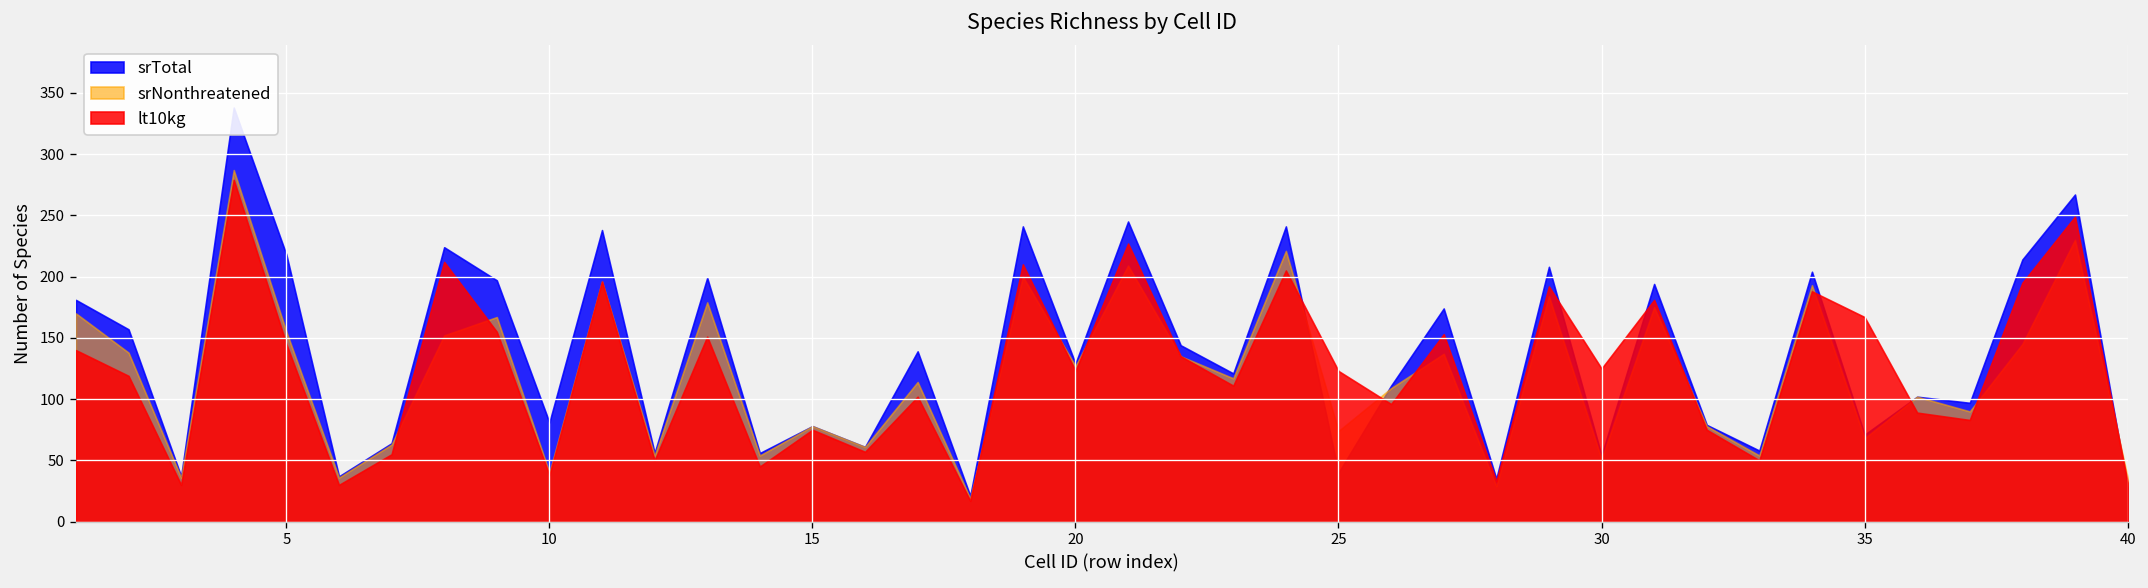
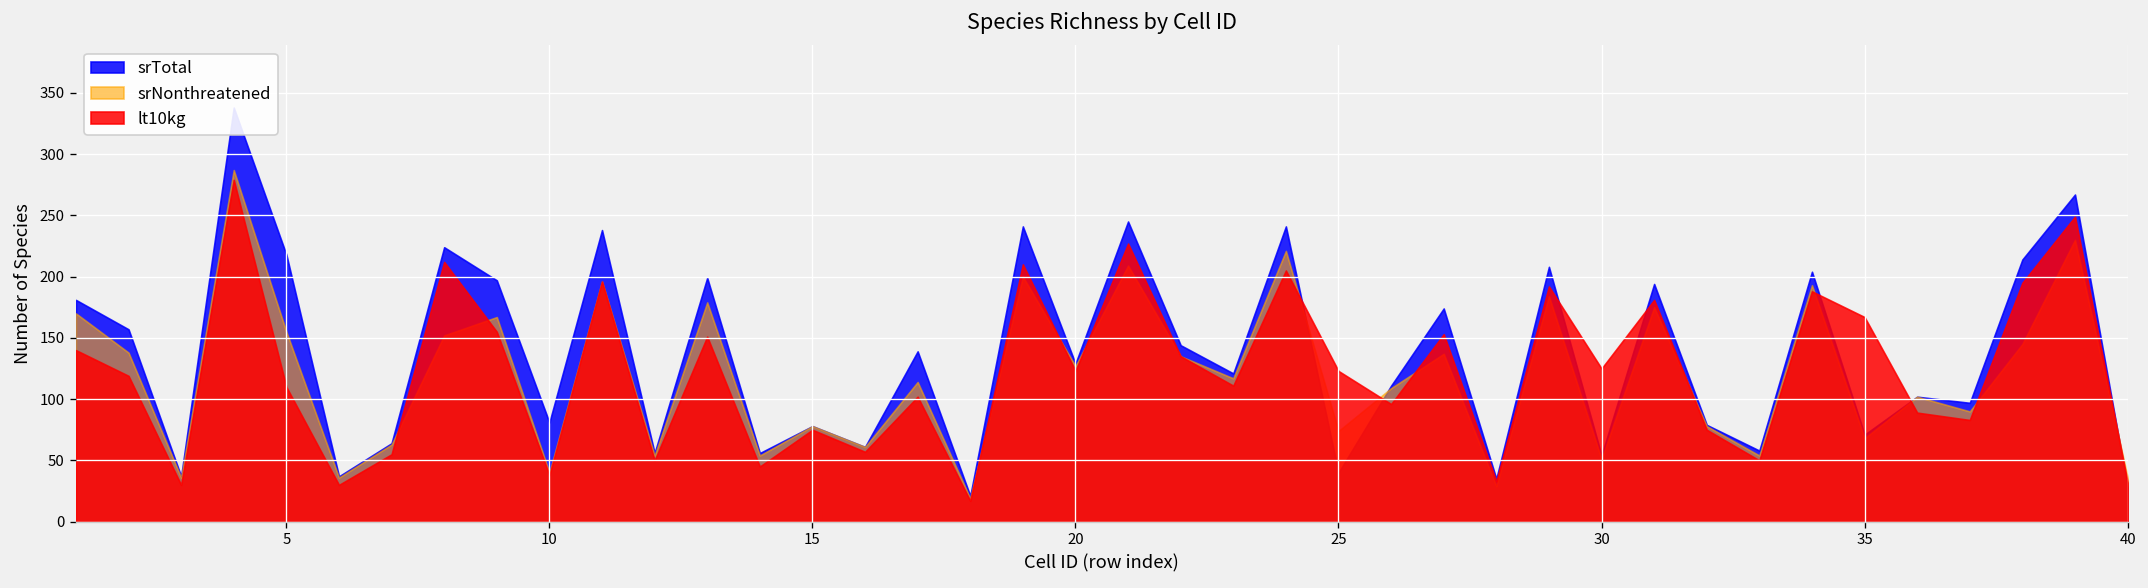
  {
    "srTotal": {
      "5": 218,
      "10": 81,
      "25": 40,
      "30": 54,
      "35": 71,
      "40": 28
    },
    "srNonthreatened": {
      "5": 155,
      "25": 74,
      "30": 51,
      "35": 68,
      "40": 36
    },
    "lt10kg": {
-     "5": 145,
+     "5": 110,
      "15": 75,
      "20": 123,
      "25": 123,
      "30": 125,
      "35": 167,
      "40": 32
    }
  }
